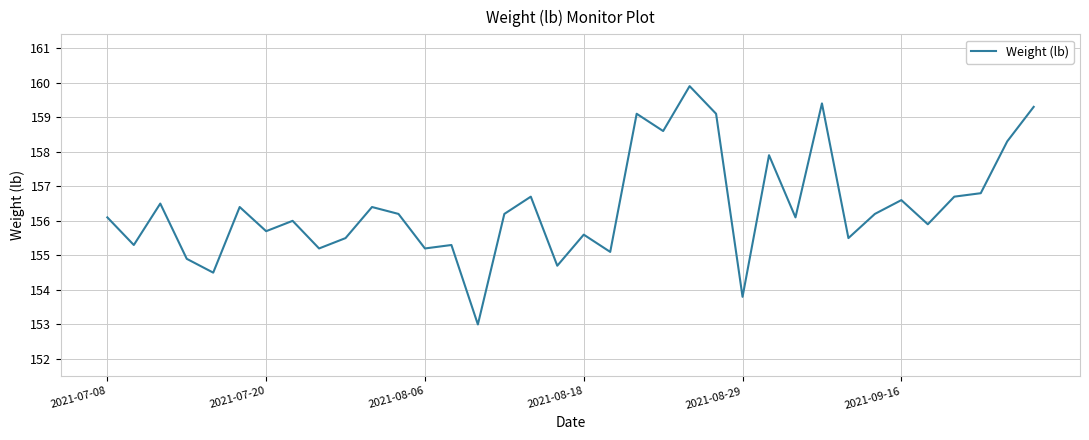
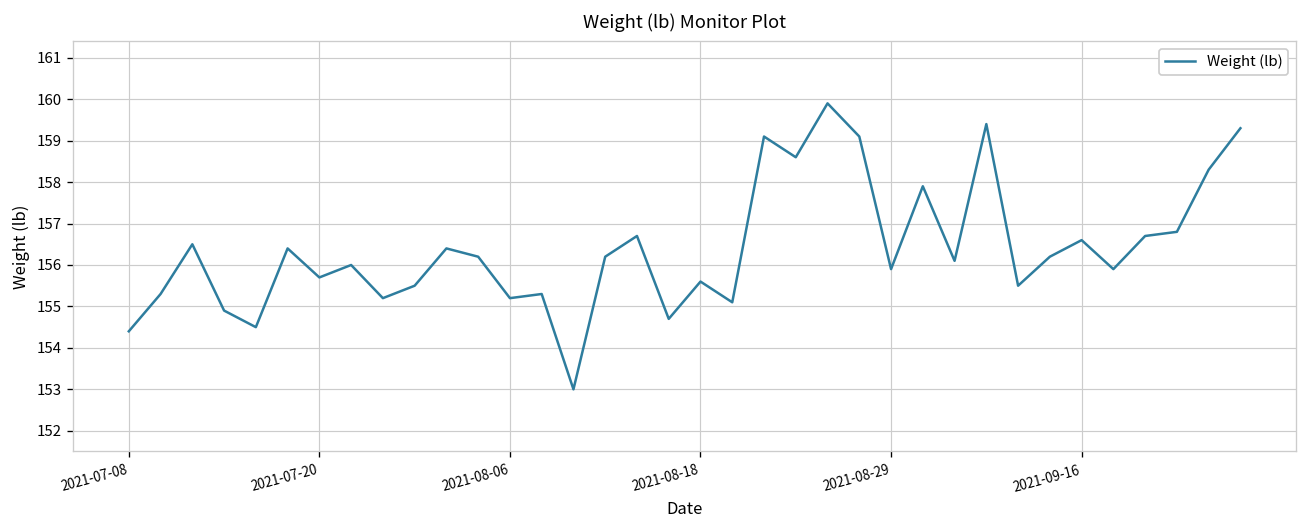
  {
-   "2021-07-08": 156.1,
+   "2021-07-08": 154.4,
    "2021-07-20": 155.7,
    "2021-08-06": 155.2,
    "2021-08-18": 155.6,
-   "2021-08-29": 153.8,
+   "2021-08-29": 155.9,
    "2021-09-16": 156.6
  }
